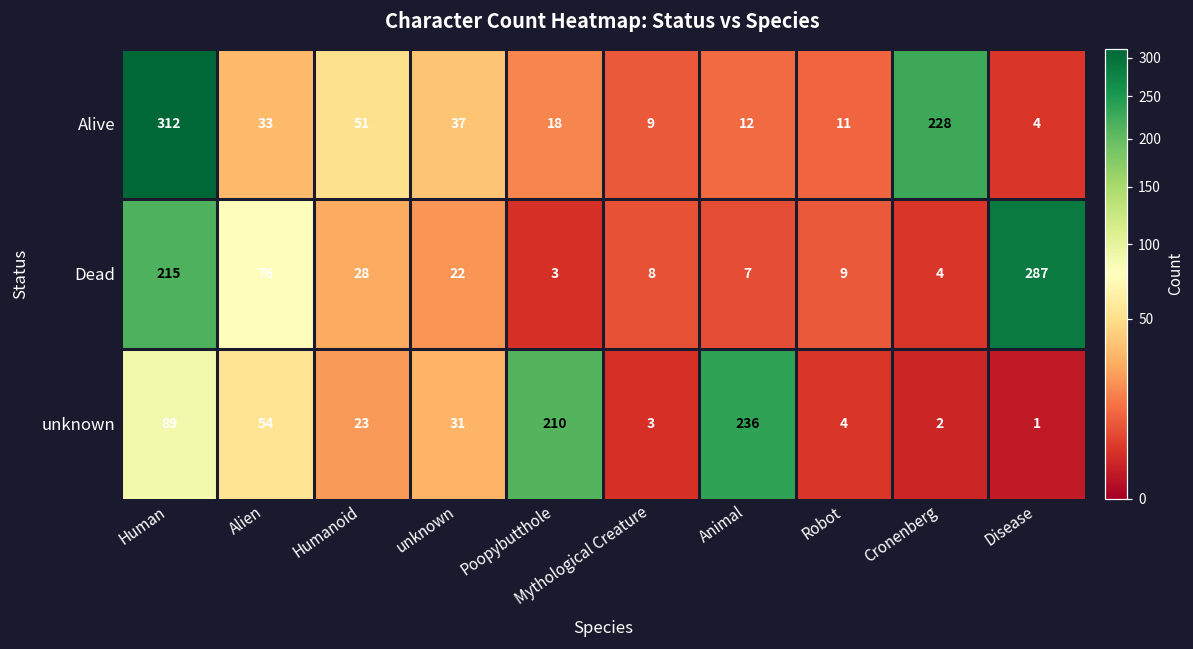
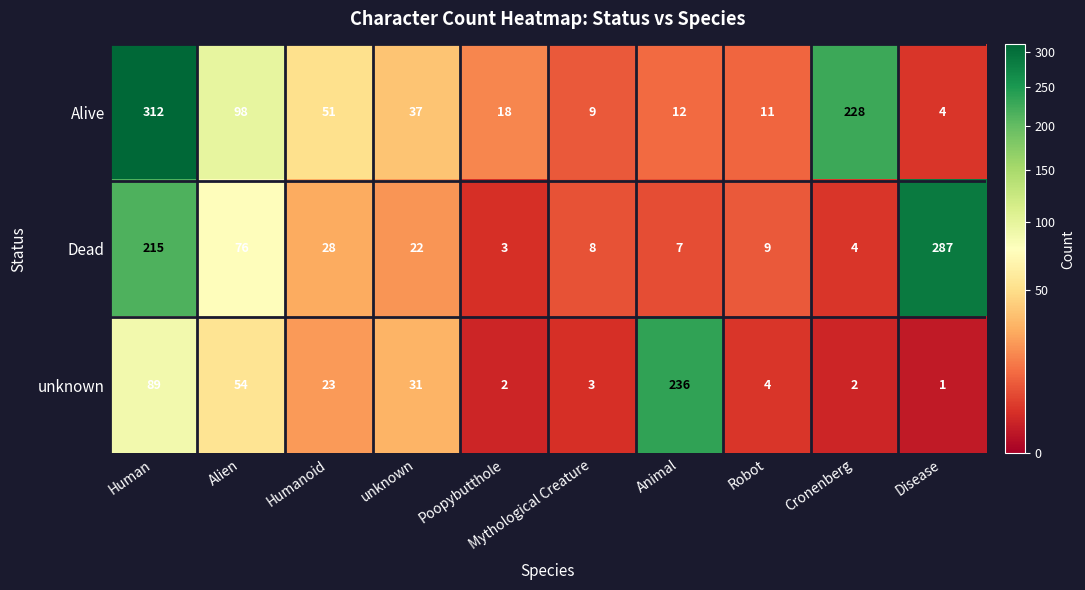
  {
    "Alive": {
      "Human": 312,
-     "Alien": 33,
+     "Alien": 98,
      "Humanoid": 51,
      "unknown": 37,
      "Poopybutthole": 18,
      "Mythological Creature": 9,
      "Animal": 12,
      "Robot": 11,
      "Cronenberg": 228,
      "Disease": 4
    },
    "Dead": {
      "Human": 215,
      "Alien": 76,
      "Humanoid": 28,
      "unknown": 22,
      "Poopybutthole": 3,
      "Mythological Creature": 8,
      "Animal": 7,
      "Robot": 9,
      "Cronenberg": 4,
      "Disease": 287
    },
    "unknown": {
      "Human": 89,
      "Alien": 54,
      "Humanoid": 23,
      "unknown": 31,
-     "Poopybutthole": 210,
+     "Poopybutthole": 2,
      "Mythological Creature": 3,
      "Animal": 236,
      "Robot": 4,
      "Cronenberg": 2,
      "Disease": 1
    }
  }
